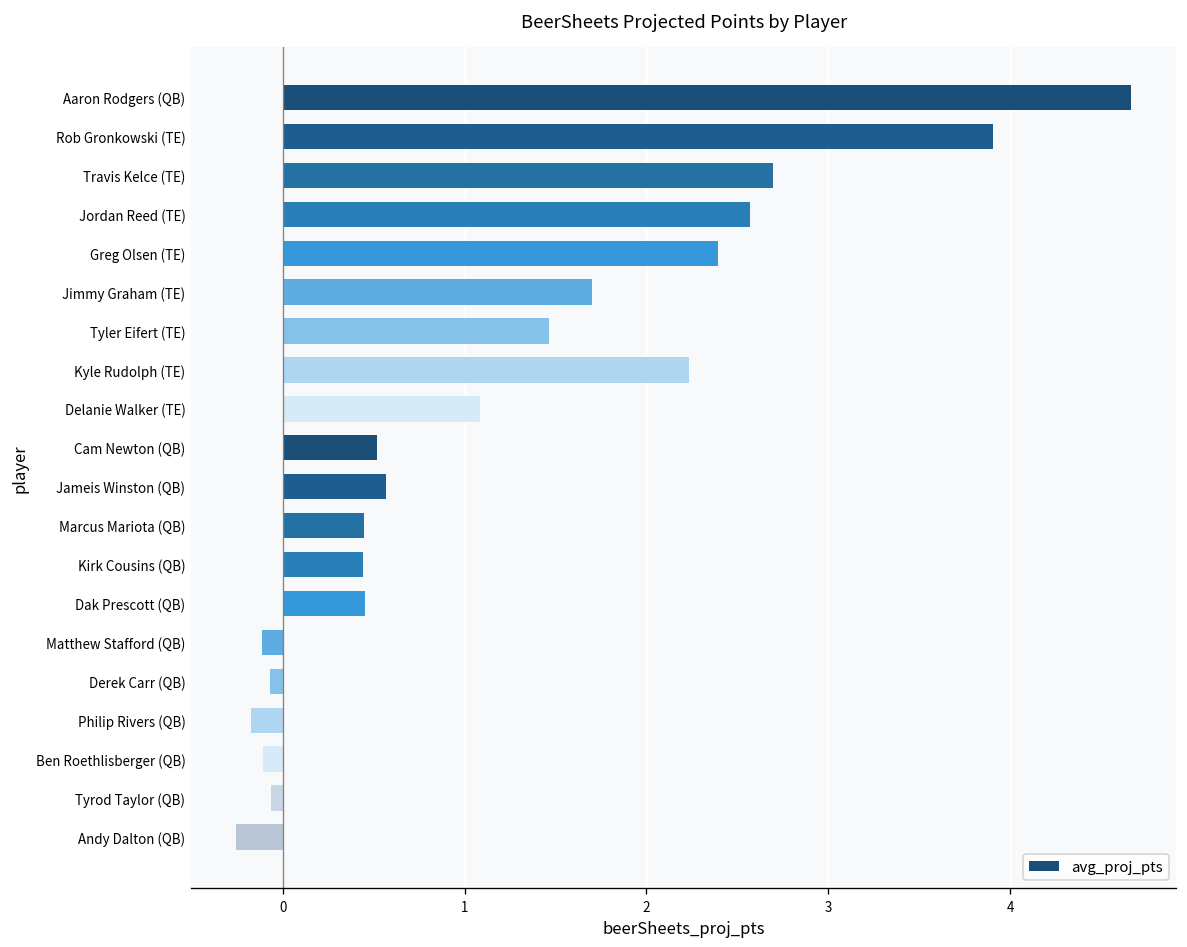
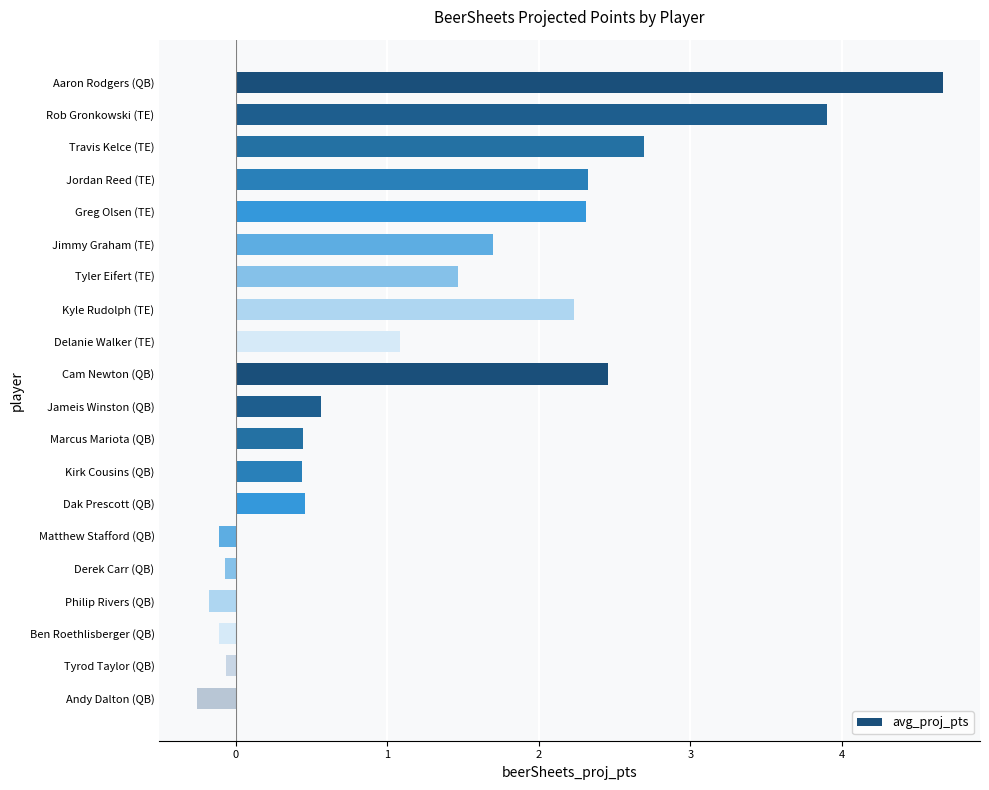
  {
    "Aaron Rodgers (QB)": 4.67,
    "Rob Gronkowski (TE)": 3.90,
    "Travis Kelce (TE)": 2.70,
-   "Jordan Reed (TE)": 2.57,
-   "Greg Olsen (TE)": 2.39,
+   "Jordan Reed (TE)": 2.32,
+   "Greg Olsen (TE)": 2.31,
    "Jimmy Graham (TE)": 1.70,
    "Tyler Eifert (TE)": 1.47,
    "Kyle Rudolph (TE)": 2.23,
    "Delanie Walker (TE)": 1.09,
-   "Cam Newton (QB)": 0.52,
+   "Cam Newton (QB)": 2.46,
    "Jameis Winston (QB)": 0.57,
    "Marcus Mariota (QB)": 0.45,
    "Kirk Cousins (QB)": 0.44,
    "Dak Prescott (QB)": 0.46,
    "Matthew Stafford (QB)": -0.11,
    "Derek Carr (QB)": -0.07,
    "Philip Rivers (QB)": -0.17,
    "Ben Roethlisberger (QB)": -0.11,
    "Tyrod Taylor (QB)": -0.06,
    "Andy Dalton (QB)": -0.26
  }
